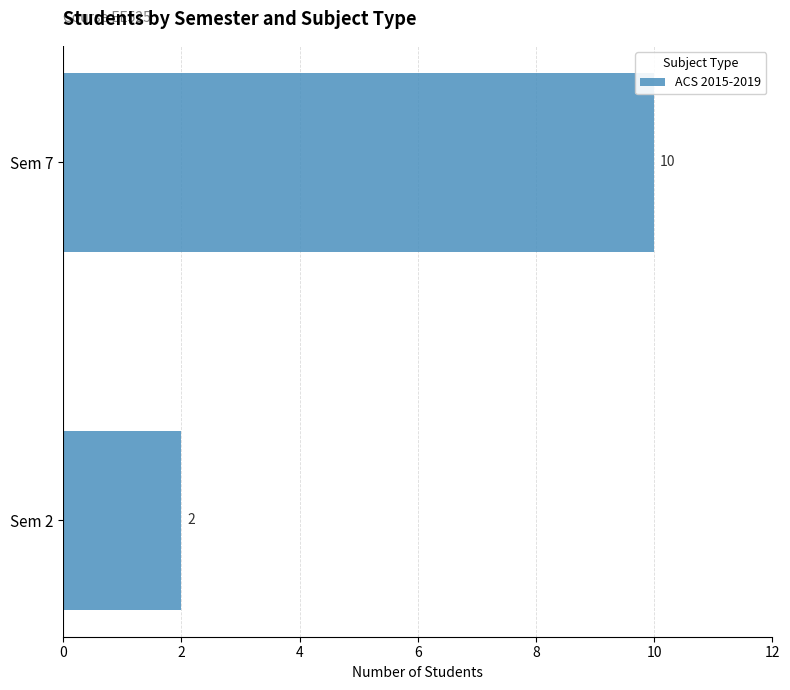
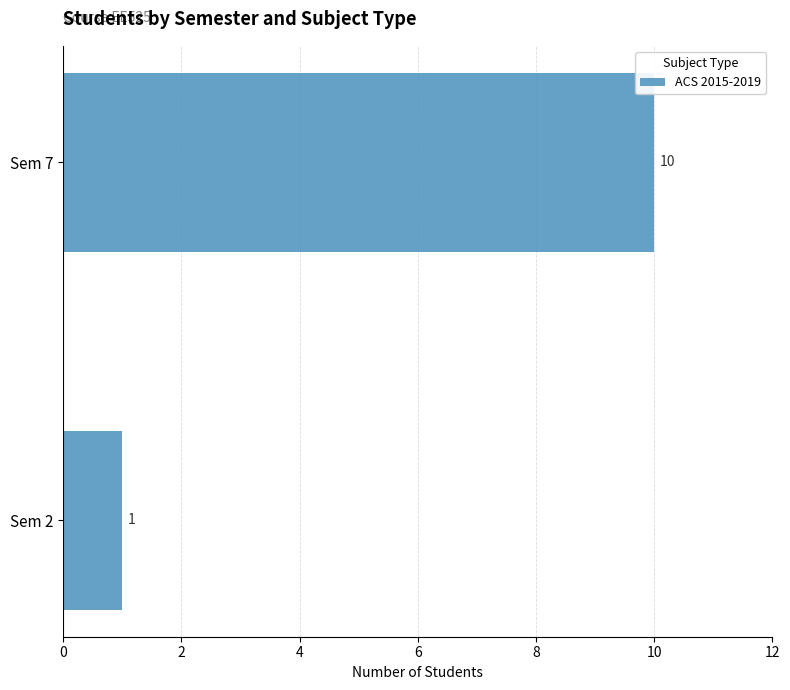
  {
    "Sem 7": 10,
-   "Sem 2": 2
+   "Sem 2": 1
  }
